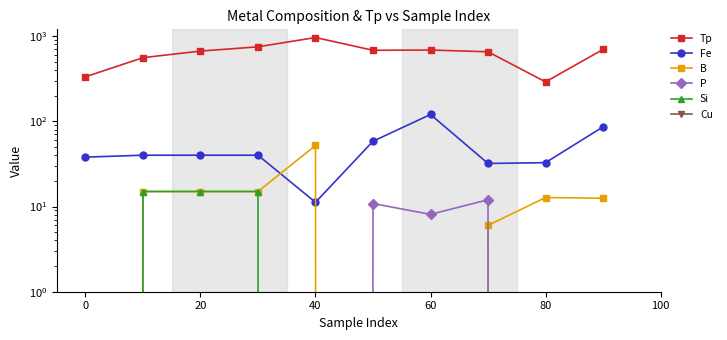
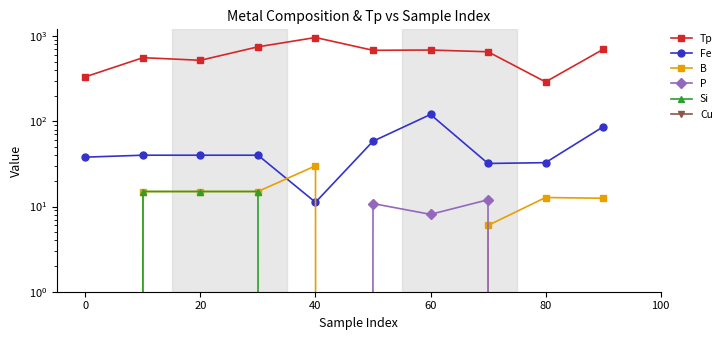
  {
    "Tp": {
      "0": 330,
-     "20": 700,
+     "20": 500,
      "40": 1000,
      "60": 700,
      "80": 290
    },
    "Fe": {
      "0": 40,
      "20": 40,
      "40": 11,
      "60": 120,
      "80": 33
    },
    "B": {
-     "40": 50,
+     "40": 30,
      "80": 13
    },
    "P": {
      "60": 8
    }
  }
